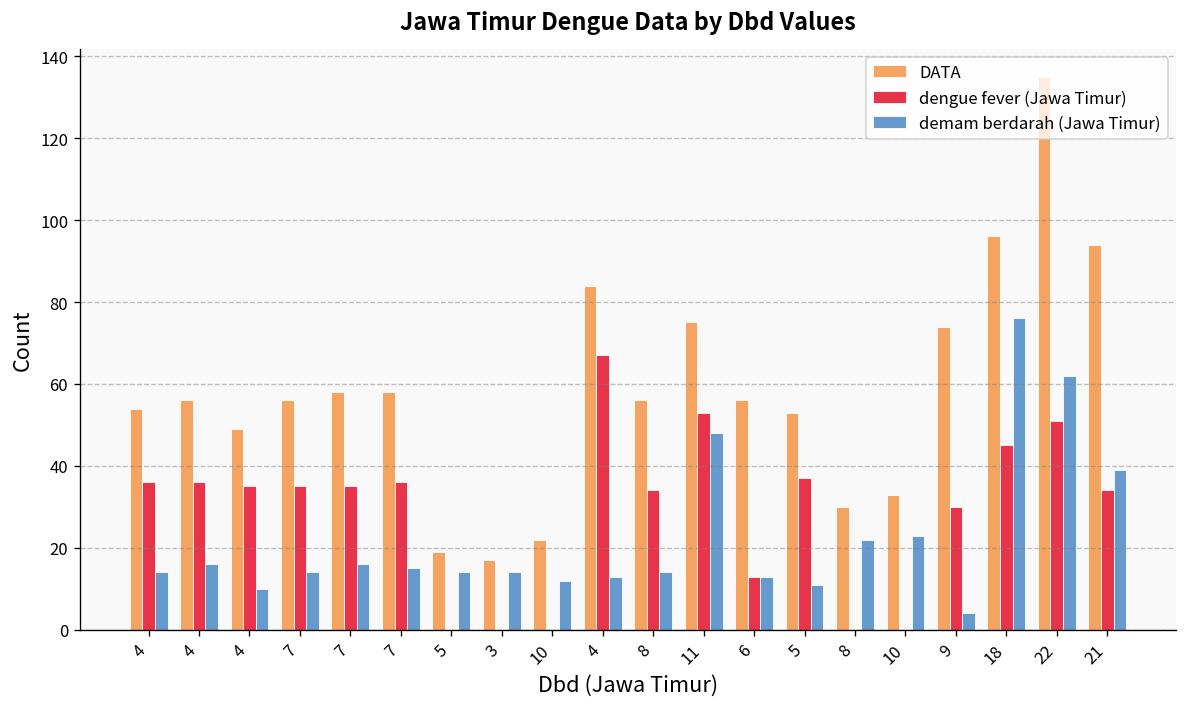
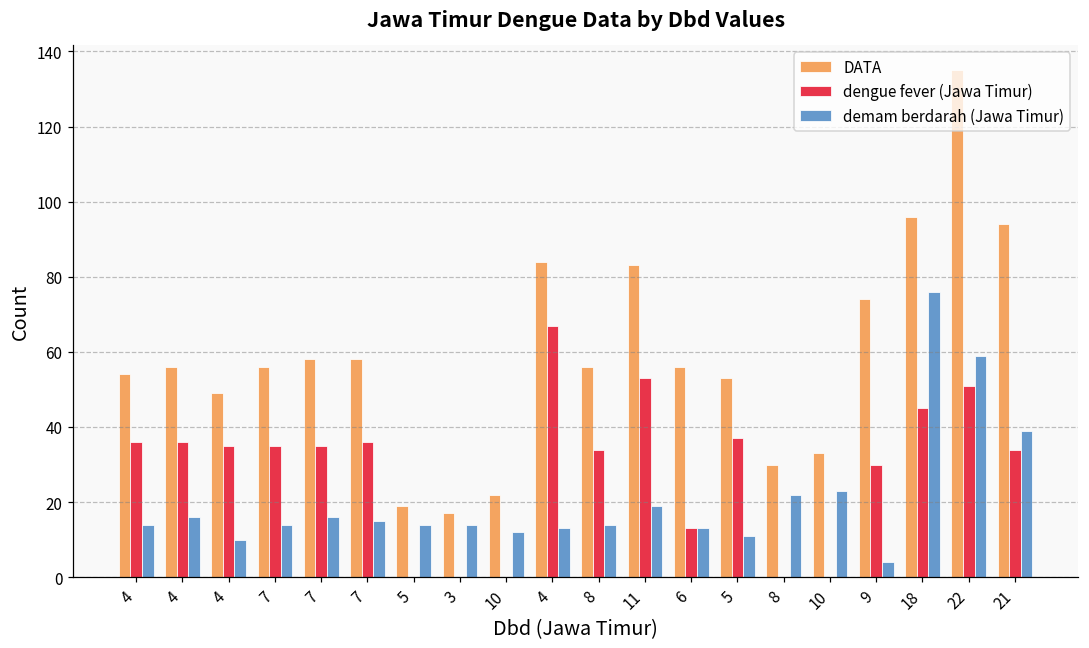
  {
    "DATA": {
      "3": 17,
-     "11": 75,
+     "11": 83,
      "6": 56,
      "9": 74,
      "18": 96,
      "21": 94
    },
    "dengue fever (Jawa Timur)": {
      "3": 0,
      "11": 53,
      "6": 13,
      "9": 30,
      "18": 45,
      "22": 51,
      "21": 34
    },
    "demam berdarah (Jawa Timur)": {
      "3": 14,
-     "11": 48,
+     "11": 19,
      "6": 13,
      "9": 4,
      "18": 76,
-     "22": 62,
+     "22": 59,
      "21": 39
    }
  }
